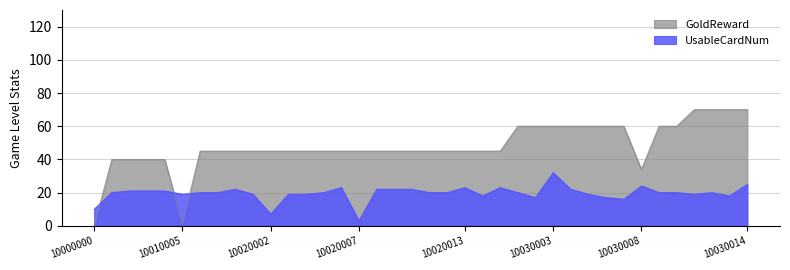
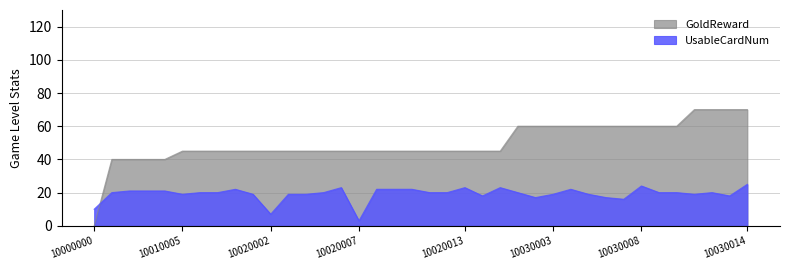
  {
    "GoldReward": {
      "10000000": 0,
-     "10010005": 1,
+     "10010005": 45,
      "10020002": 45,
      "10020007": 45,
      "10020013": 45,
      "10030003": 60,
-     "10030008": 34,
+     "10030008": 60,
      "10030014": 70
    },
    "UsableCardNum": {
      "10000000": 10,
      "10010005": 19,
      "10020002": 7,
      "10020007": 3,
      "10020013": 23,
-     "10030003": 32,
+     "10030003": 19,
      "10030008": 24,
      "10030014": 25
    }
  }
